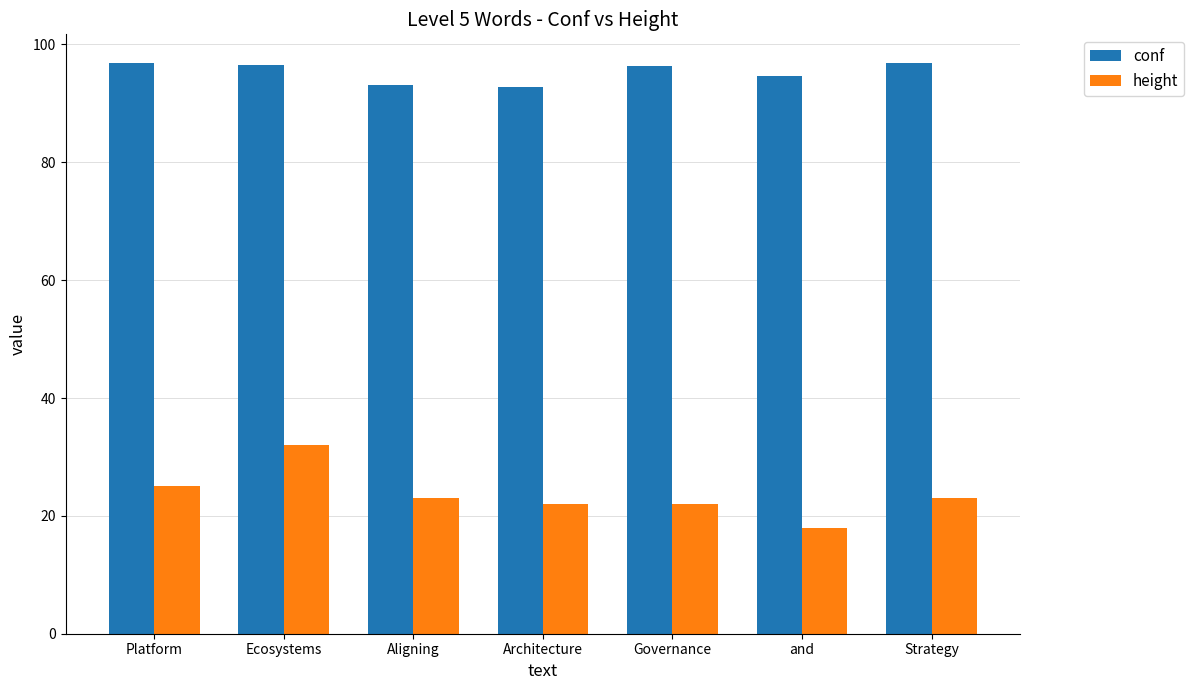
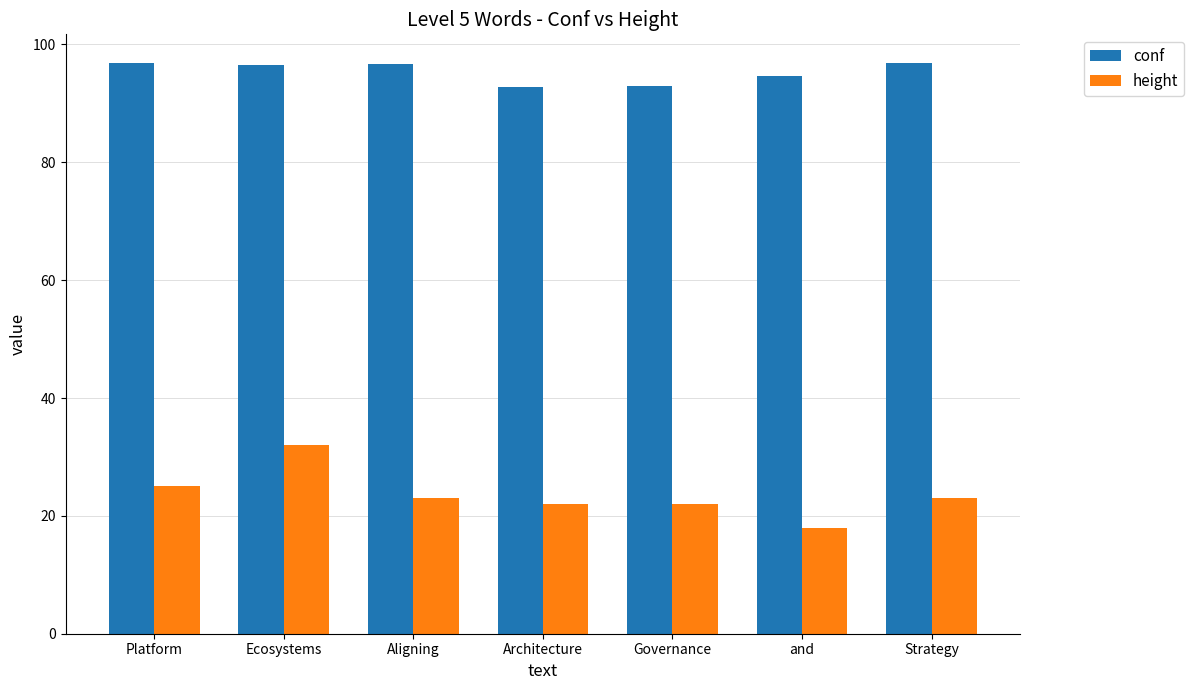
  {
    "conf": {
      "Platform": 97,
      "Ecosystems": 96,
-     "Aligning": 93,
+     "Aligning": 97,
      "Architecture": 93,
-     "Governance": 96,
+     "Governance": 93,
      "and": 95,
      "Strategy": 97
    },
    "height": {
      "Platform": 25,
      "Ecosystems": 32,
      "Aligning": 23,
      "Architecture": 22,
      "Governance": 22,
      "and": 18,
      "Strategy": 23
    }
  }
